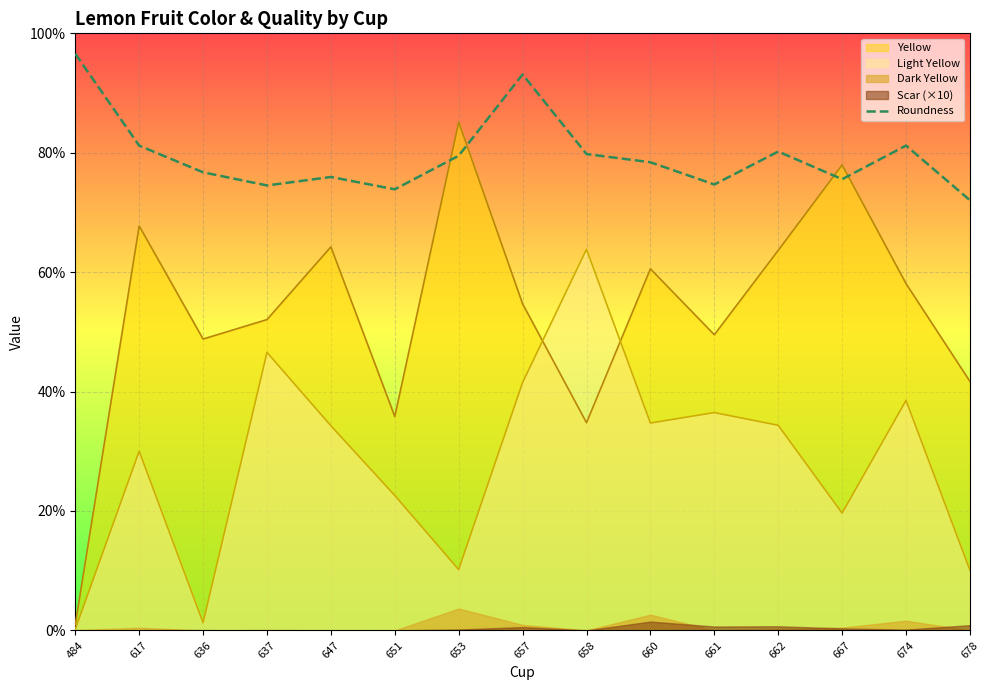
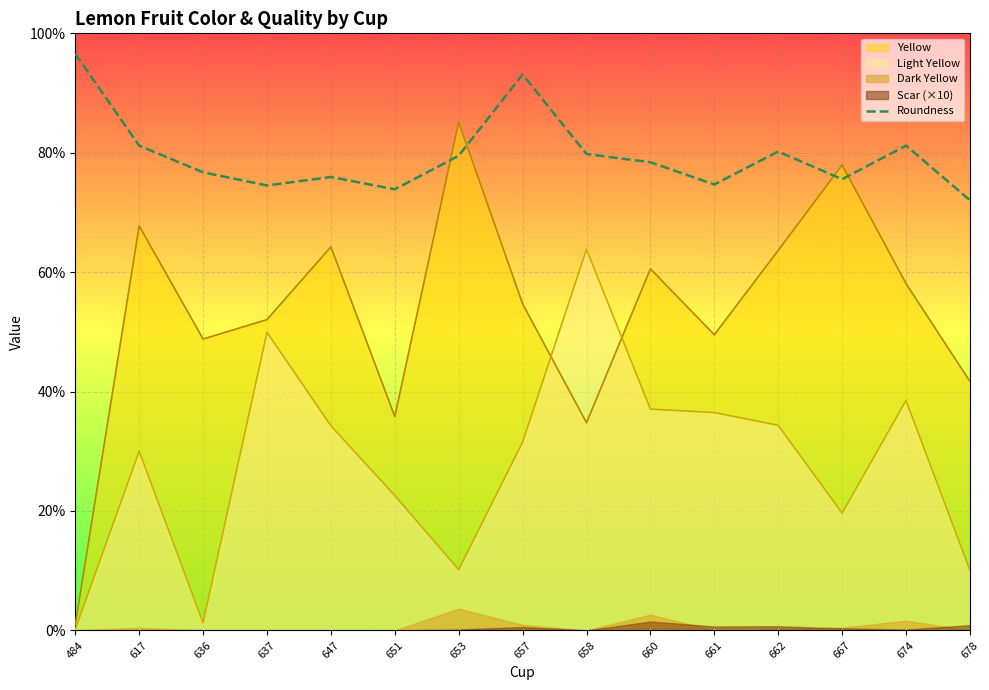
  {
    "Light Yellow": {
      "617": "30%",
      "636": "1%",
-     "637": "47%",
+     "637": "50%",
      "647": "34%",
      "651": "23%",
      "653": "10%",
-     "657": "42%",
+     "657": "32%",
      "658": "64%",
-     "660": "35%",
+     "660": "37%",
      "661": "36%",
      "662": "34%",
      "667": "20%",
      "674": "39%",
      "678": "10%"
    },
    "Roundness": {
      "484": "97%",
      "617": "81%",
      "636": "77%",
      "637": "75%",
      "647": "76%",
      "651": "74%",
      "653": "80%",
      "657": "93%",
      "658": "80%",
      "660": "78%",
      "661": "75%",
      "662": "80%",
      "667": "76%",
      "674": "81%",
      "678": "72%"
    },
    "Scar (×10)": {
      "660": "1%",
      "661": "1%",
      "662": "1%",
      "678": "1%"
    }
  }
